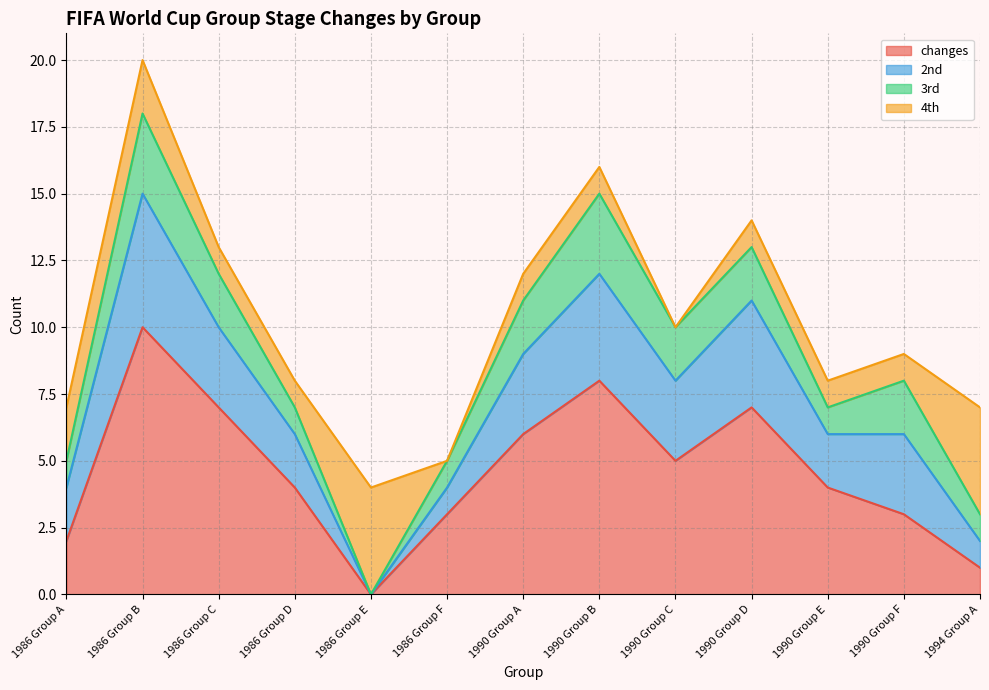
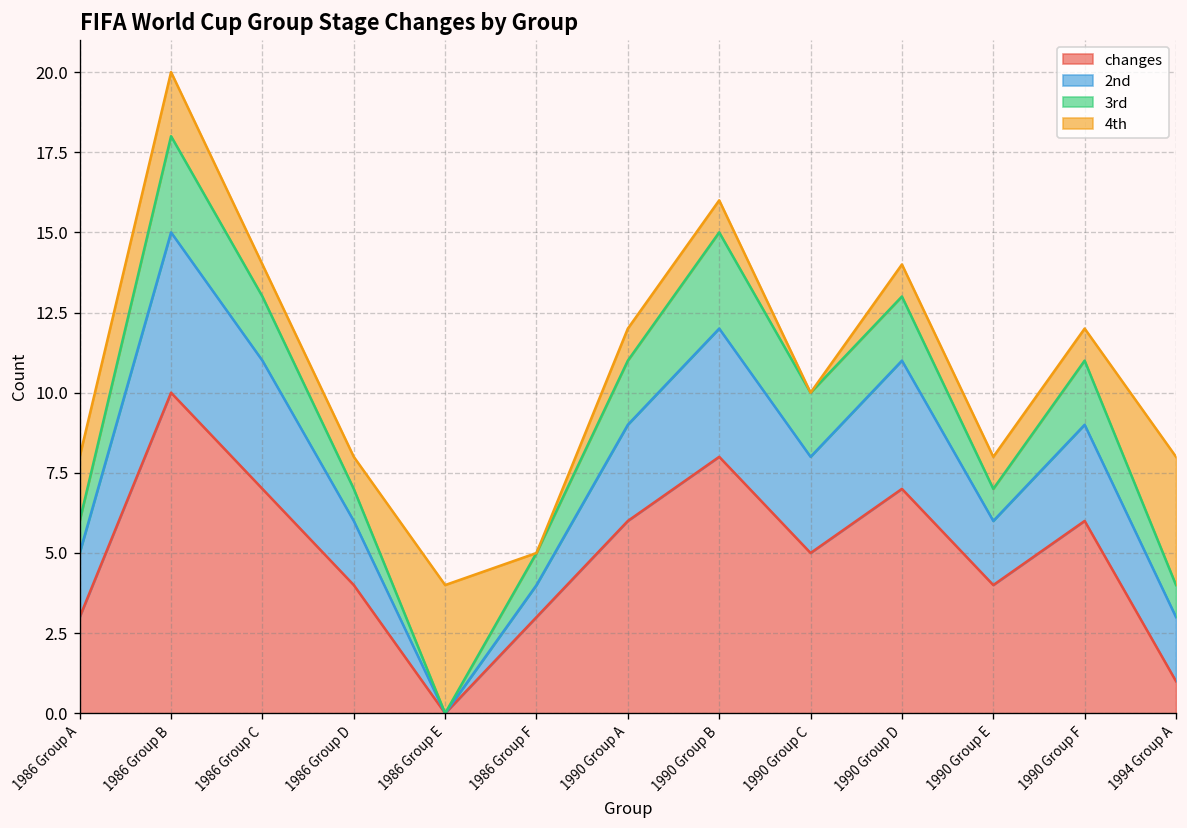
  {
    "changes": {
-     "1986 Group A": 2,
+     "1986 Group A": 3,
      "1986 Group B": 10,
      "1986 Group C": 7,
      "1986 Group D": 4,
      "1986 Group F": 3,
      "1990 Group A": 6,
      "1990 Group B": 8,
      "1990 Group C": 5,
      "1990 Group D": 7,
      "1990 Group E": 4,
-     "1990 Group F": 3,
+     "1990 Group F": 6,
      "1994 Group A": 1
    },
    "2nd": {
      "1986 Group A": 2,
      "1986 Group B": 5,
-     "1986 Group C": 3,
+     "1986 Group C": 4,
      "1986 Group D": 2,
      "1986 Group F": 1,
      "1990 Group A": 3,
      "1990 Group B": 4,
      "1990 Group C": 3,
      "1990 Group D": 4,
      "1990 Group E": 2,
      "1990 Group F": 3,
-     "1994 Group A": 1
+     "1994 Group A": 2
    },
    "3rd": {
      "1986 Group A": 1,
      "1986 Group B": 3,
      "1986 Group C": 2,
      "1986 Group D": 1,
      "1990 Group A": 2,
      "1990 Group B": 3,
      "1990 Group D": 2,
      "1990 Group E": 1,
      "1990 Group F": 2,
      "1994 Group A": 1
    },
    "4th": {
      "1986 Group A": 2,
      "1986 Group B": 2,
      "1986 Group C": 1,
      "1986 Group D": 1,
      "1986 Group E": 4,
      "1990 Group A": 1,
      "1990 Group B": 1,
      "1990 Group D": 1,
      "1990 Group E": 1,
      "1990 Group F": 1,
      "1994 Group A": 4
    }
  }
